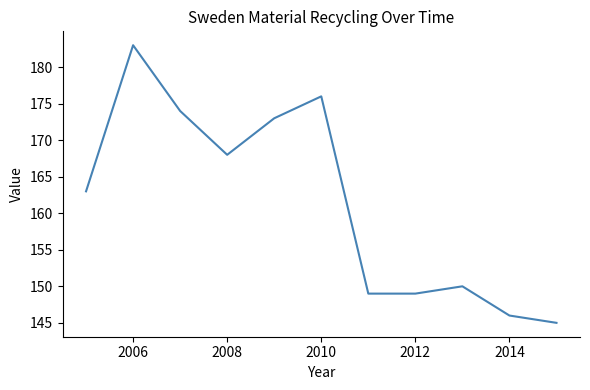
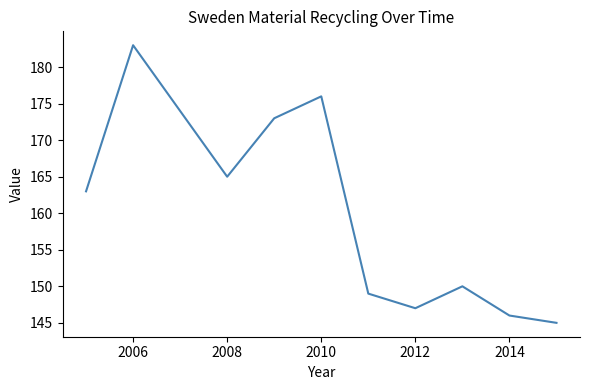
  {
    "2006": 183,
-   "2008": 168,
+   "2008": 165,
    "2010": 176,
-   "2012": 149,
+   "2012": 147,
    "2014": 146
  }
